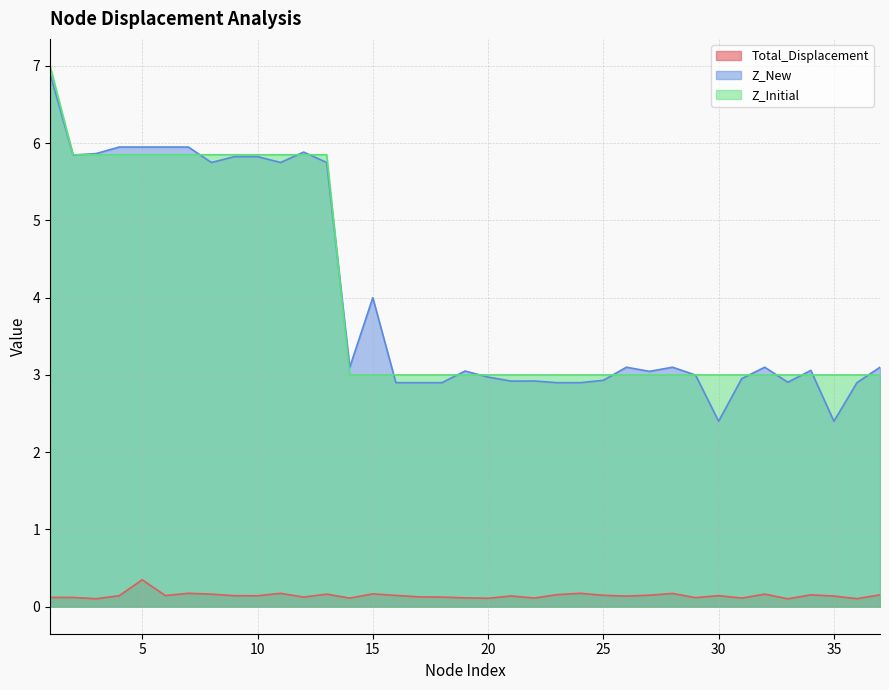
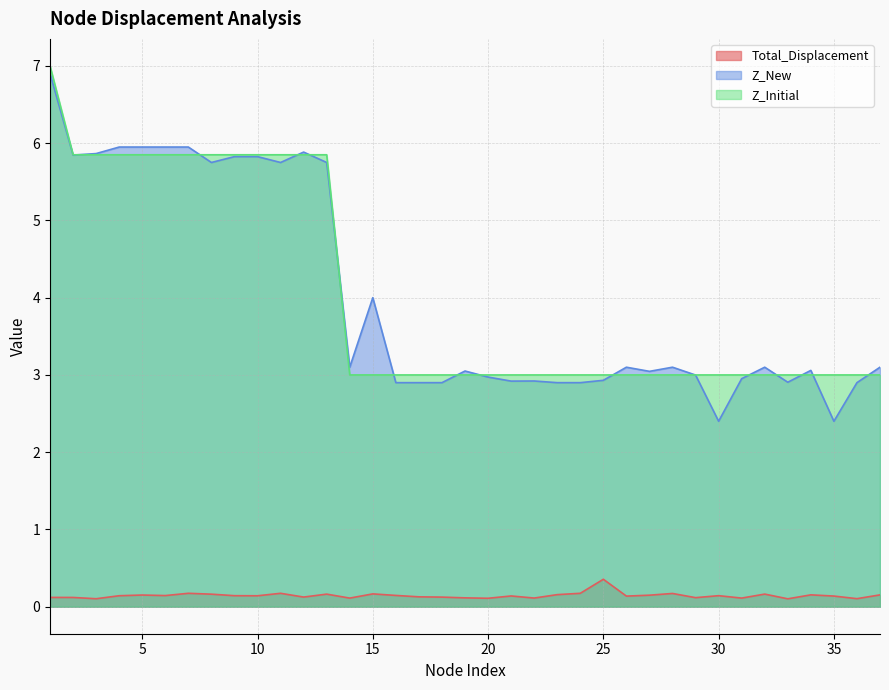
  {
    "Total_Displacement": {
-     "5": 0.3,
+     "5": 0.2,
      "10": 0.1,
      "15": 0.2,
      "20": 0.1,
-     "25": 0.1,
+     "25": 0.4,
      "30": 0.1,
      "35": 0.1
    },
    "Z_New": {
      "5": 5.9,
      "15": 4.0,
      "25": 2.9,
      "30": 2.4,
      "35": 2.4
    },
    "Z_Initial": {
      "5": 5.9,
      "15": 3.0,
      "25": 3.0,
      "30": 3.0,
      "35": 3.0
    }
  }
